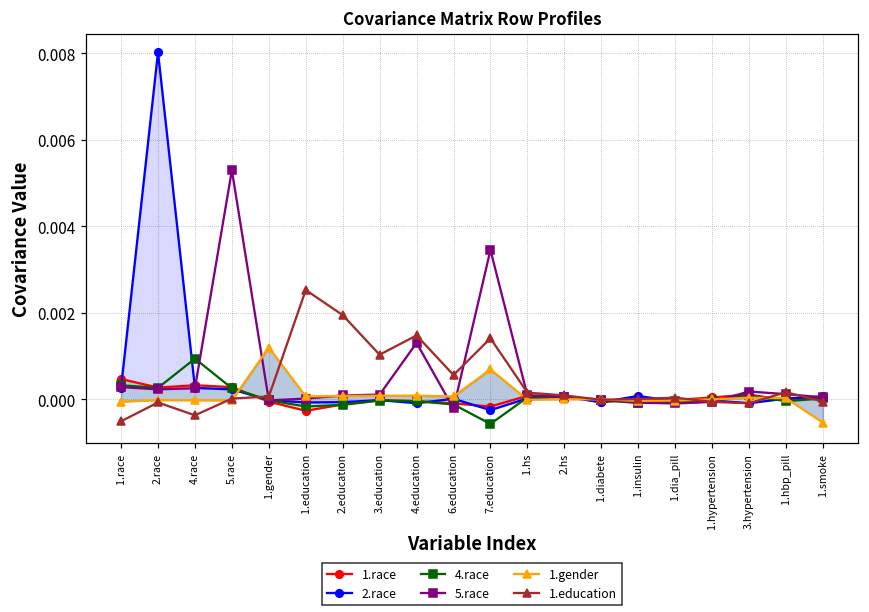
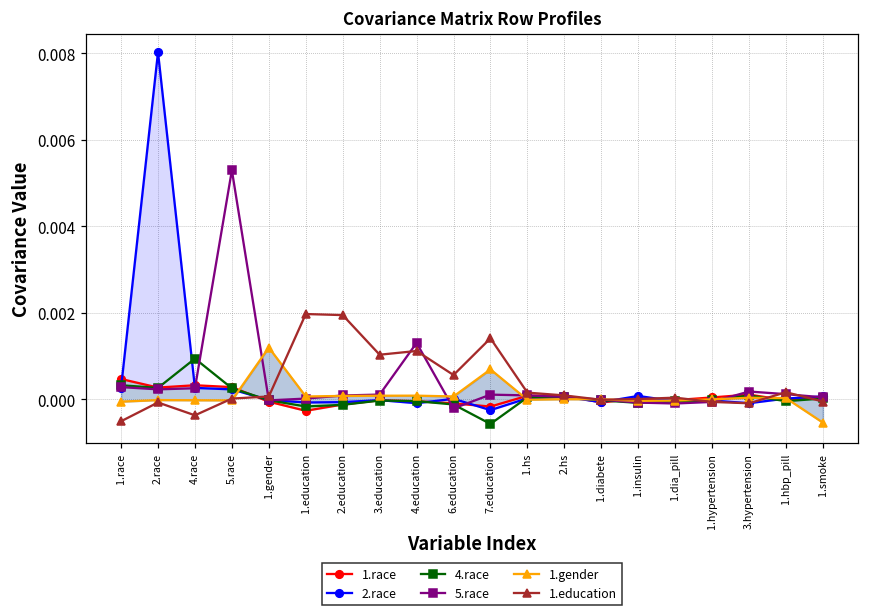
  {
    "1.race": {
      "1.education": -0.0003,
      "7.education": -0.0002
    },
    "5.race": {
      "5.race": 0.0053,
      "4.education": 0.0013,
      "6.education": -0.0002,
-     "7.education": 0.0035,
+     "7.education": 0.0001,
      "3.hypertension": 0.0002
    },
    "1.gender": {
      "1.race": -0.0001,
      "4.race": 0.0000,
      "1.smoke": -0.0005
    },
    "1.education": {
      "1.race": -0.0005,
      "4.race": -0.0004,
      "1.gender": 0.0001,
-     "1.education": 0.0025,
+     "1.education": 0.0020,
      "2.education": 0.0019,
      "3.education": 0.0010,
-     "4.education": 0.0015,
+     "4.education": 0.0011,
      "6.education": 0.0006,
      "7.education": 0.0014,
      "1.hs": 0.0002,
      "1.smoke": -0.0001
    }
  }
